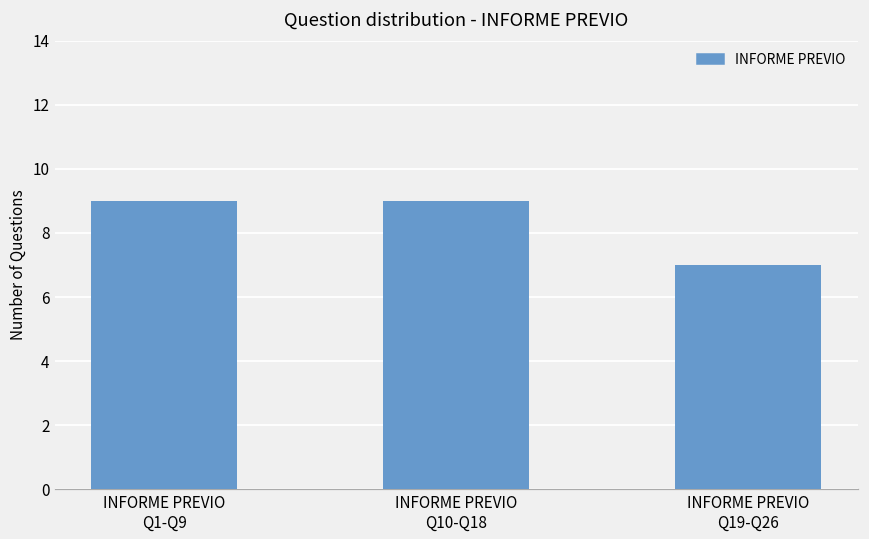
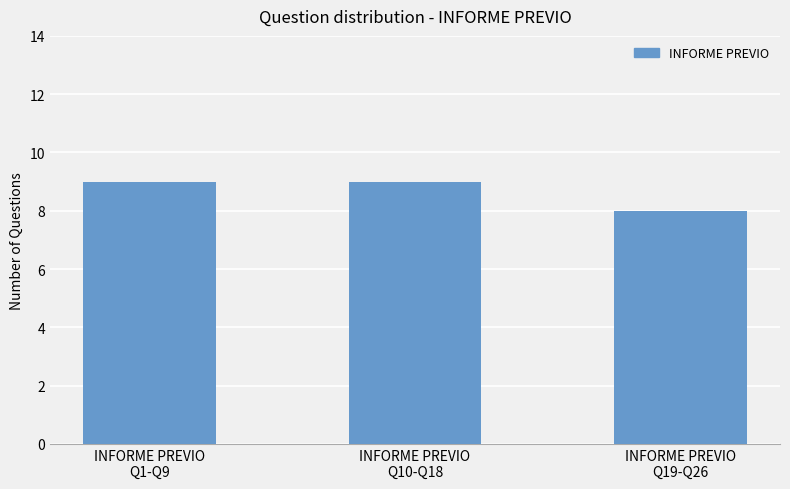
  {
    "INFORME PREVIO Q1-Q9": 9,
    "INFORME PREVIO Q10-Q18": 9,
-   "INFORME PREVIO Q19-Q26": 7
+   "INFORME PREVIO Q19-Q26": 8
  }
